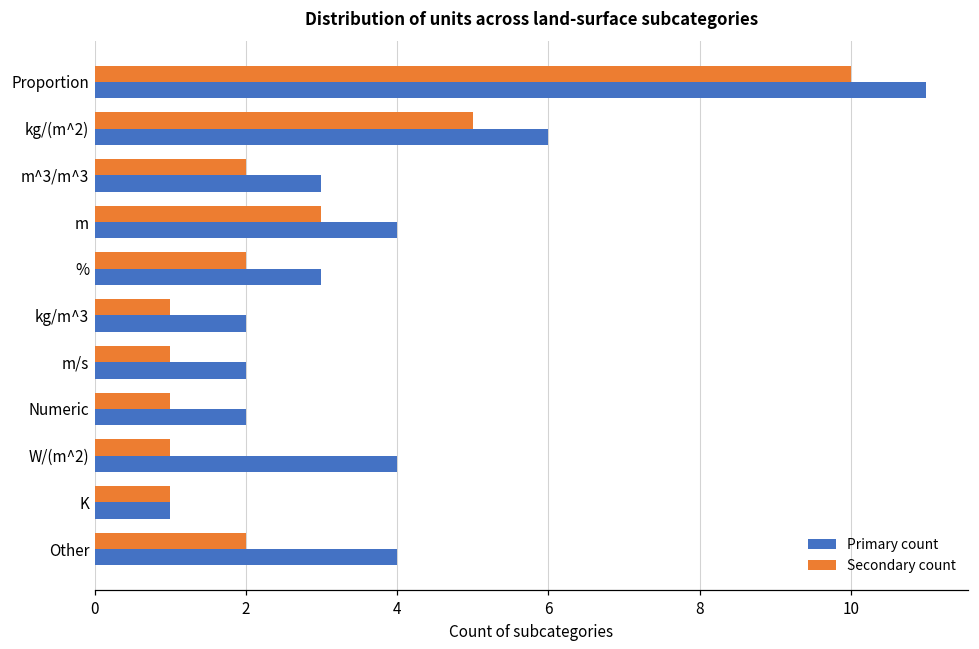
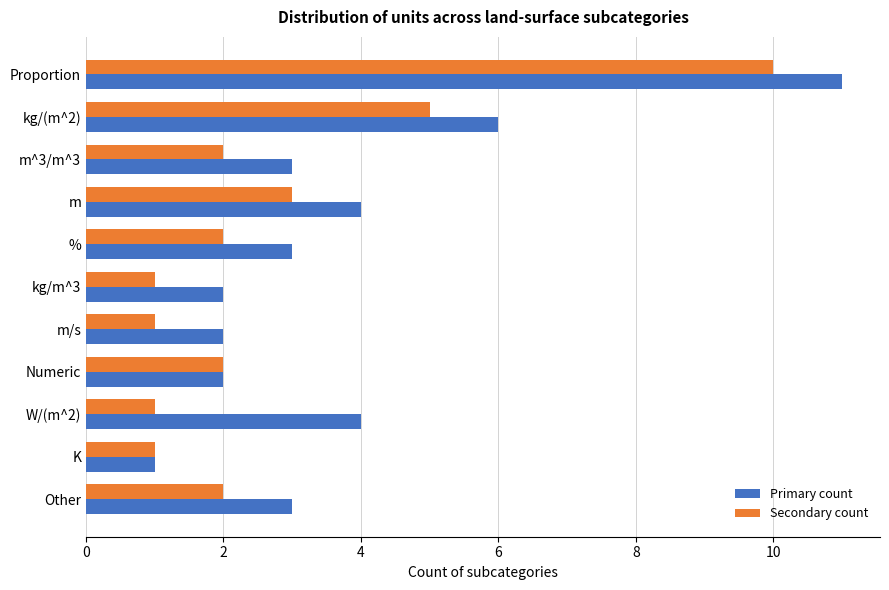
  {
    "Primary count": {
      "Proportion": 11,
      "kg/(m^2)": 6,
      "m^3/m^3": 3,
      "m": 4,
      "%": 3,
      "kg/m^3": 2,
      "m/s": 2,
      "Numeric": 2,
      "W/(m^2)": 4,
      "K": 1,
-     "Other": 4
+     "Other": 3
    },
    "Secondary count": {
      "Proportion": 10,
      "kg/(m^2)": 5,
      "m^3/m^3": 2,
      "m": 3,
      "%": 2,
      "kg/m^3": 1,
      "m/s": 1,
-     "Numeric": 1,
+     "Numeric": 2,
      "W/(m^2)": 1,
      "K": 1,
      "Other": 2
    }
  }
